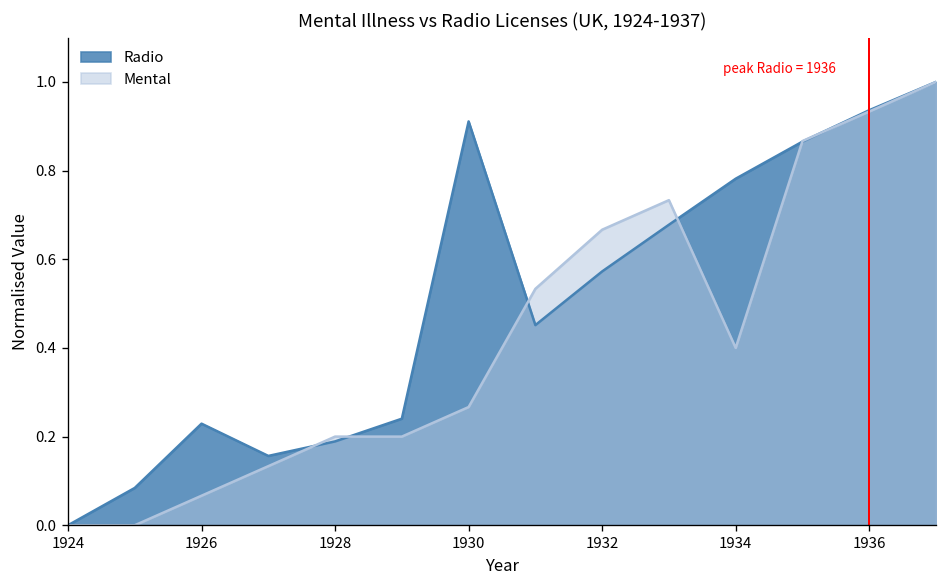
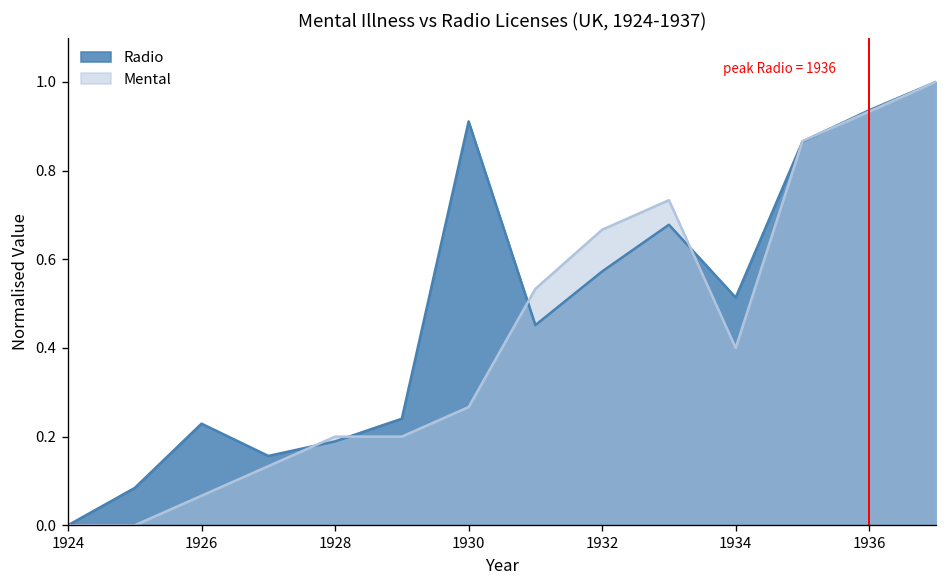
  {
    "Radio": {
      "1926": 0.23,
      "1928": 0.19,
      "1930": 0.91,
      "1932": 0.57,
-     "1934": 0.78
+     "1934": 0.51
    },
    "Mental": {
      "1926": 0.07,
      "1928": 0.20,
      "1930": 0.27,
      "1932": 0.67,
      "1934": 0.40
    }
  }
